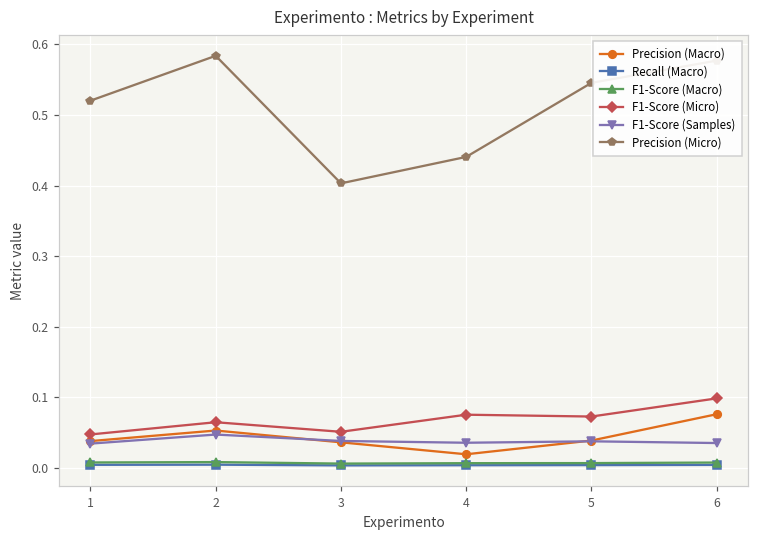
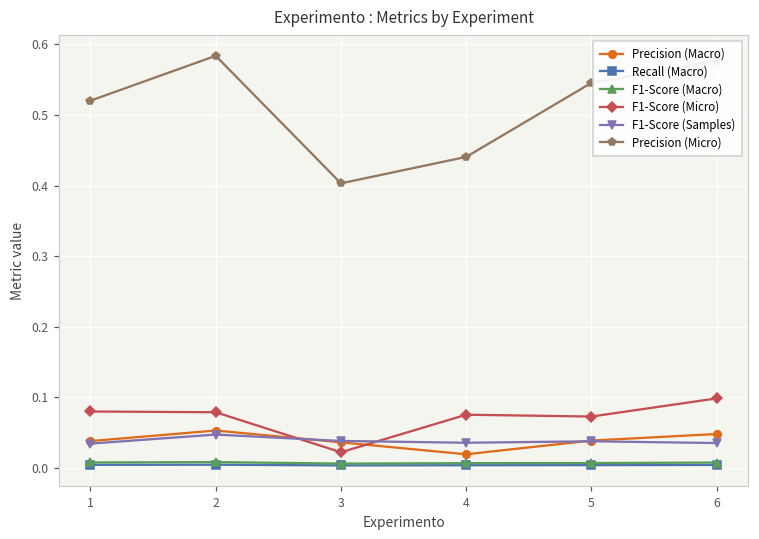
  {
    "Precision (Macro)": {
      "2": 0.05,
      "4": 0.02,
-     "6": 0.08
+     "6": 0.05
    },
    "F1-Score (Micro)": {
-     "1": 0.05,
-     "2": 0.06,
-     "3": 0.05,
+     "1": 0.08,
+     "2": 0.08,
+     "3": 0.02,
      "4": 0.08,
      "5": 0.07,
      "6": 0.10
    },
    "Precision (Micro)": {
      "1": 0.52,
      "2": 0.58,
      "3": 0.40,
      "4": 0.44,
      "5": 0.55
    }
  }
